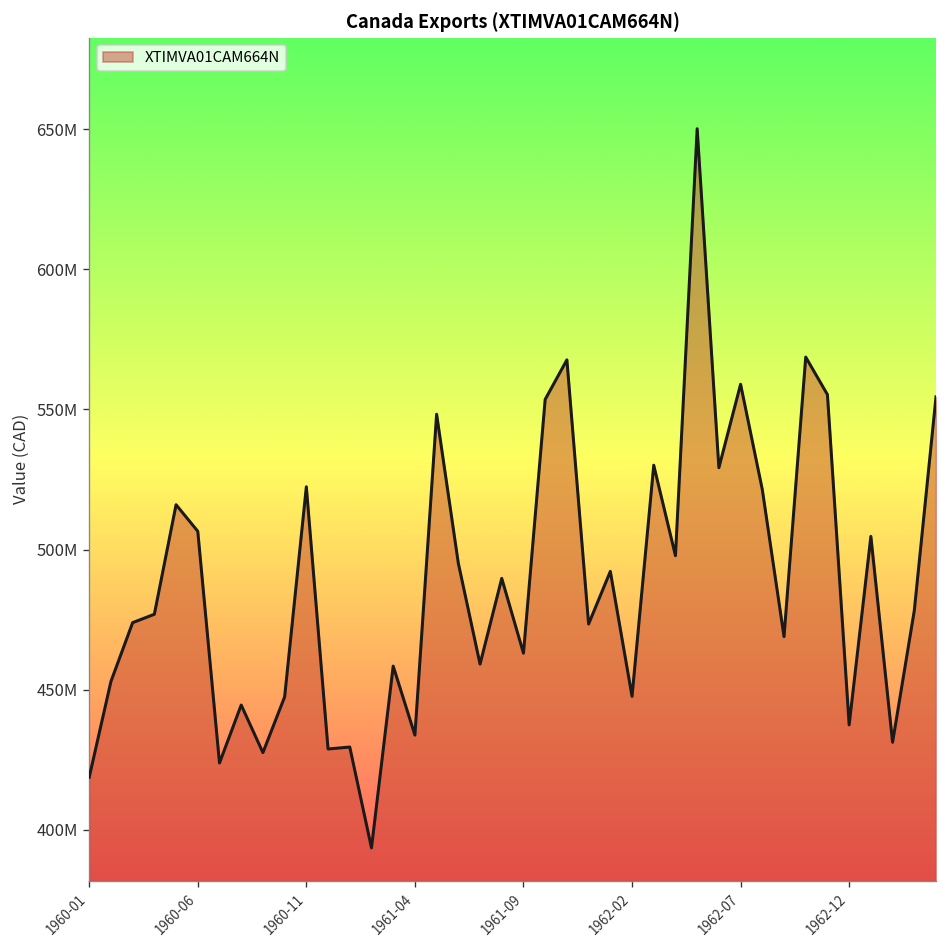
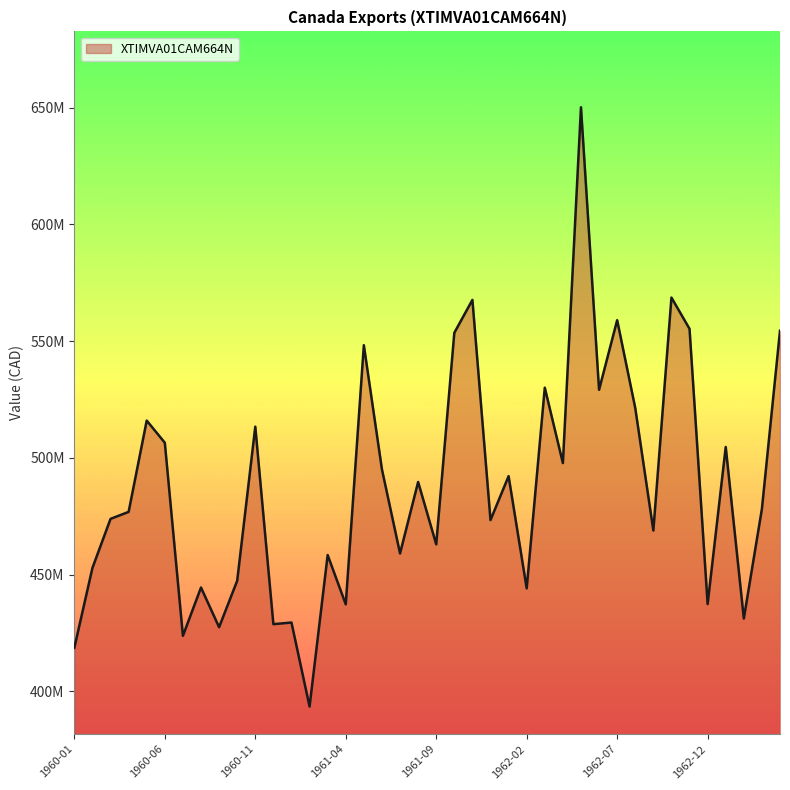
  {
    "1960-01": 419000000,
    "1960-06": 507000000,
-   "1960-11": 522000000,
-   "1961-04": 434000000,
+   "1960-11": 513000000,
+   "1961-04": 437000000,
    "1961-09": 463000000,
-   "1962-02": 448000000,
+   "1962-02": 444000000,
    "1962-07": 559000000,
    "1962-12": 437000000
  }
